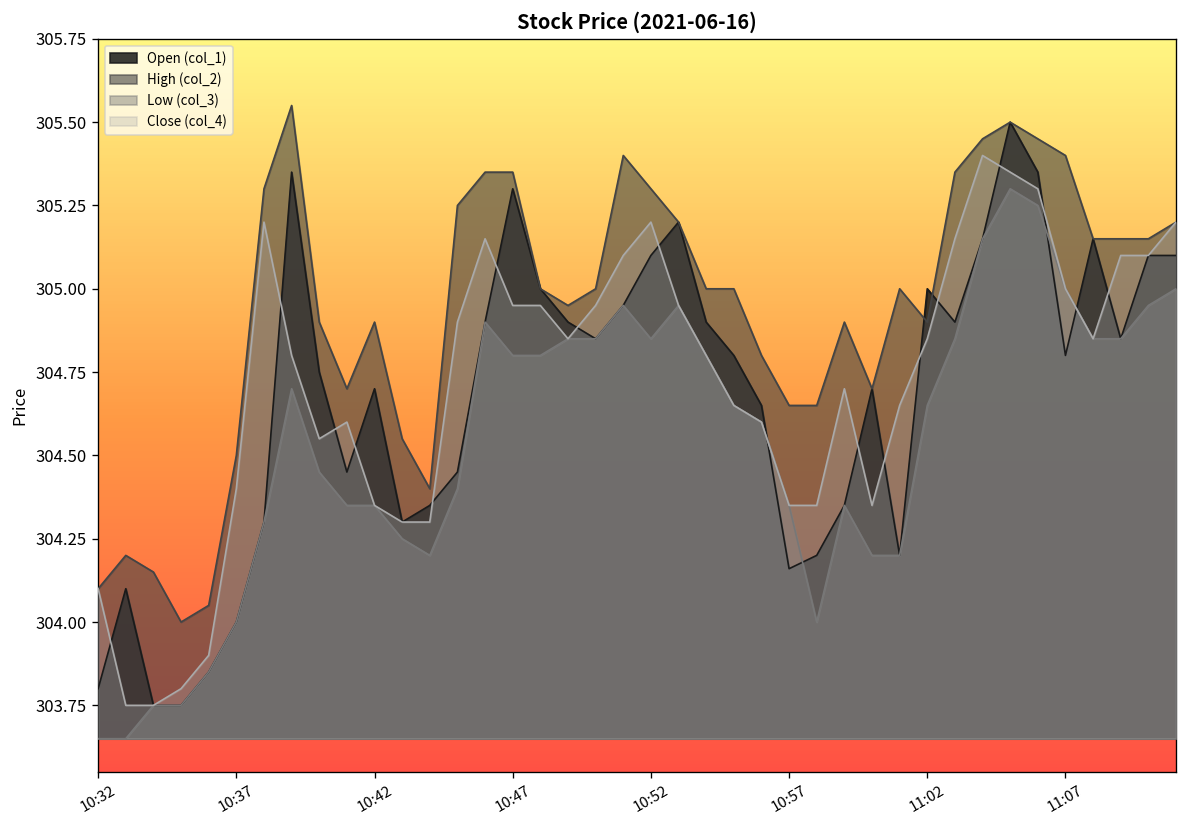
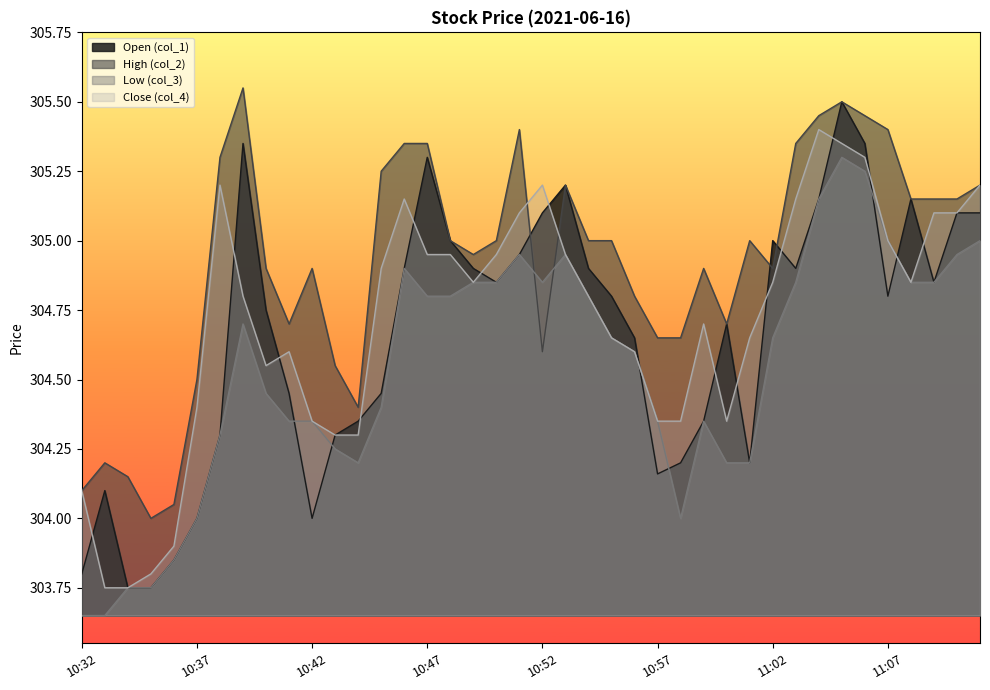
  {
    "Open (col_1)": {
      "10:32": 303.8,
-     "10:42": 304.7,
+     "10:42": 304.0,
      "10:47": 305.3,
      "10:52": 305.1,
      "10:57": 304.16,
      "11:02": 305.0,
      "11:07": 304.8
    },
    "High (col_2)": {
      "10:37": 304.5,
      "10:42": 304.9,
      "10:47": 305.35,
-     "10:52": 305.3,
+     "10:52": 304.6,
      "10:57": 304.65,
      "11:02": 304.9,
      "11:07": 305.4
    },
    "Low (col_3)": {
      "10:32": 303.65,
      "10:47": 304.8,
      "10:52": 304.85,
      "11:02": 304.65
    },
    "Close (col_4)": {
      "10:37": 304.4,
      "10:47": 304.95,
      "10:52": 305.2,
      "11:02": 304.85
    }
  }
